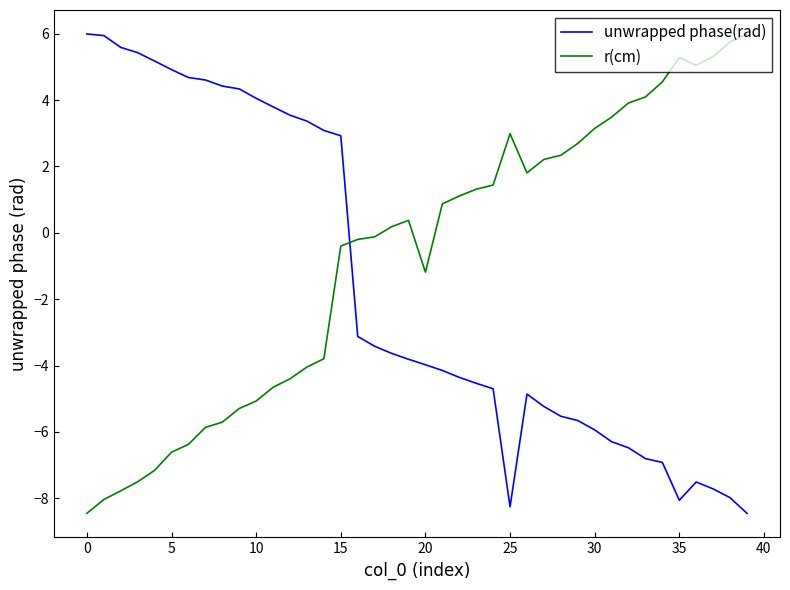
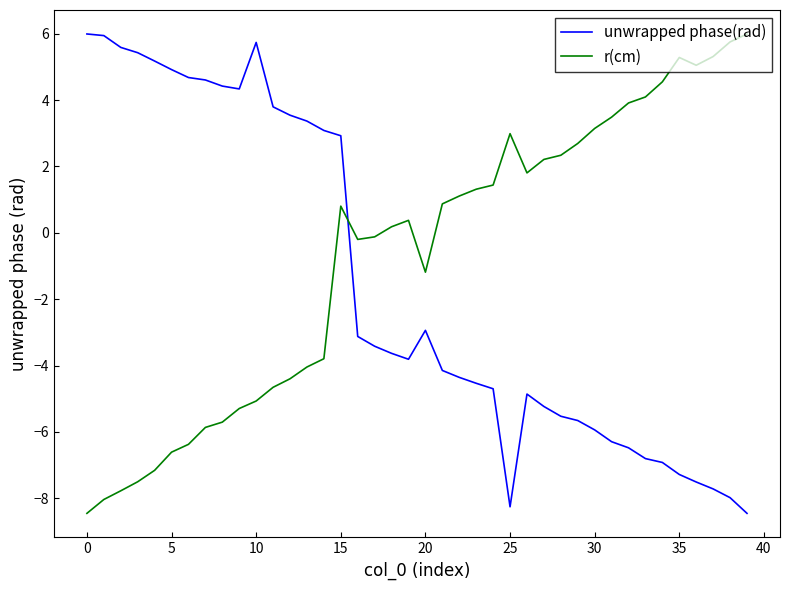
  {
    "unwrapped phase(rad)": {
      "0": 6.0,
      "5": 4.9,
-     "10": 4.1,
+     "10": 5.7,
      "15": 2.9,
-     "20": -4.0,
+     "20": -2.9,
      "25": -8.3,
      "30": -5.9,
-     "35": -8.1
+     "35": -7.3
    },
    "r(cm)": {
      "0": -8.5,
      "5": -6.6,
      "10": -5.1,
-     "15": -0.4,
+     "15": 0.8,
      "20": -1.2,
      "25": 3.0,
      "30": 3.1
    }
  }
